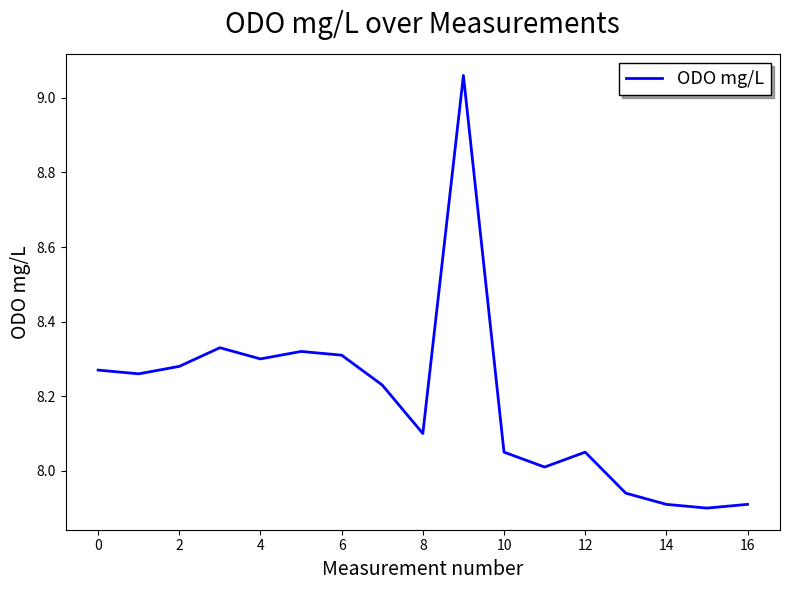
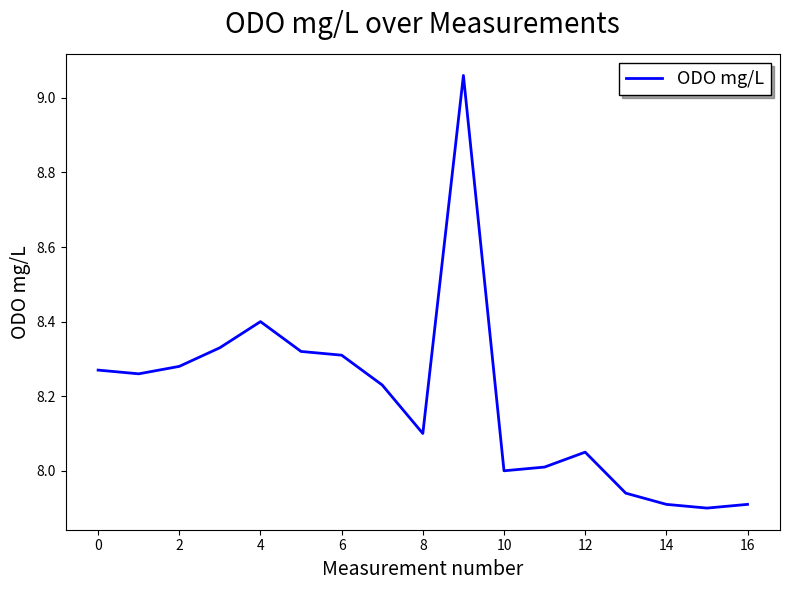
  {
    "0": 8.27,
    "2": 8.28,
-   "4": 8.3,
+   "4": 8.4,
    "6": 8.31,
    "8": 8.10,
-   "10": 8.05,
+   "10": 8.00,
    "12": 8.05,
    "14": 7.91,
    "16": 7.91
  }
